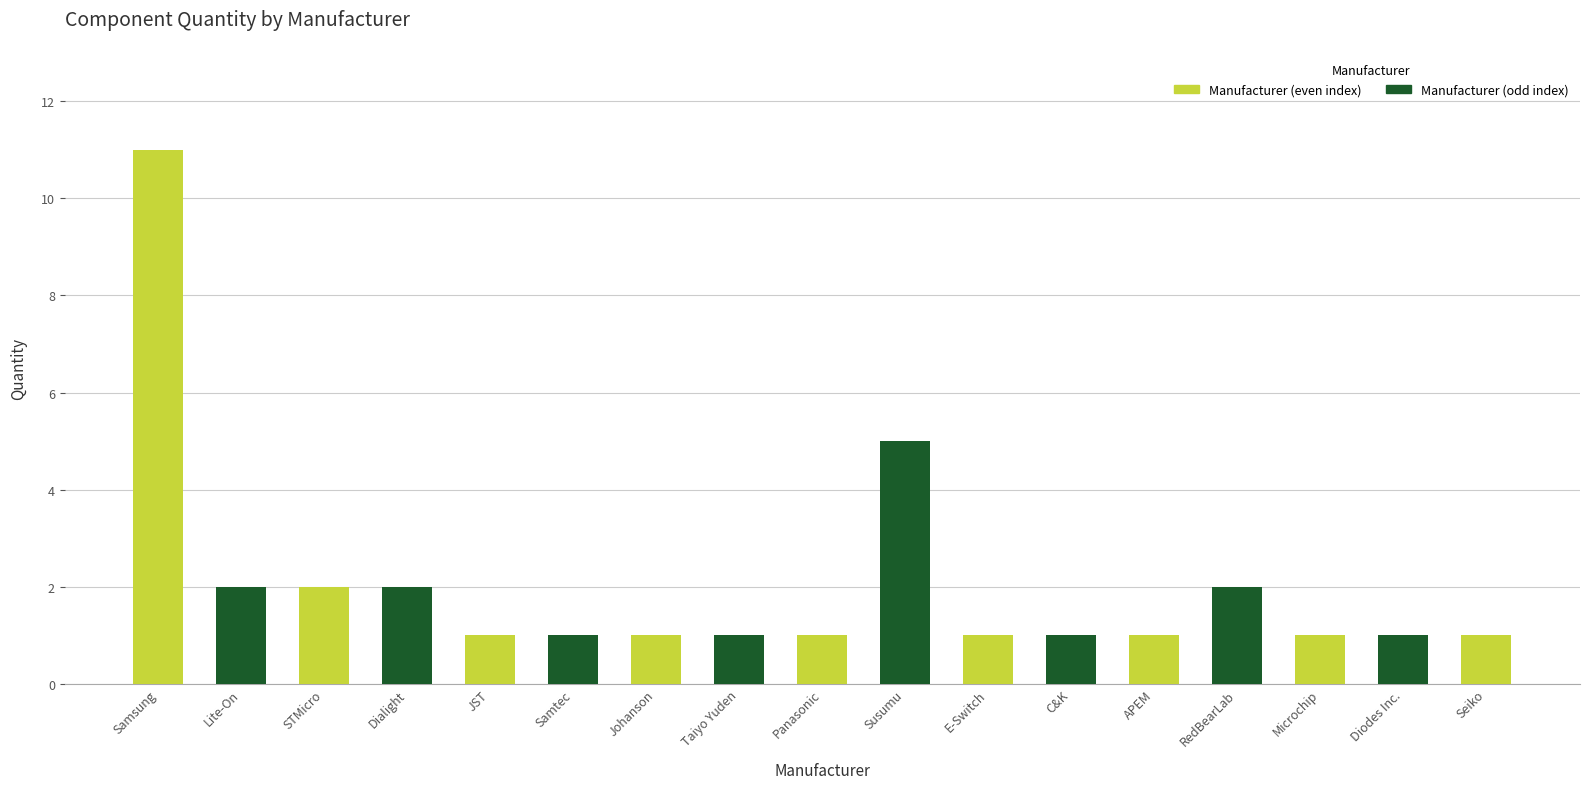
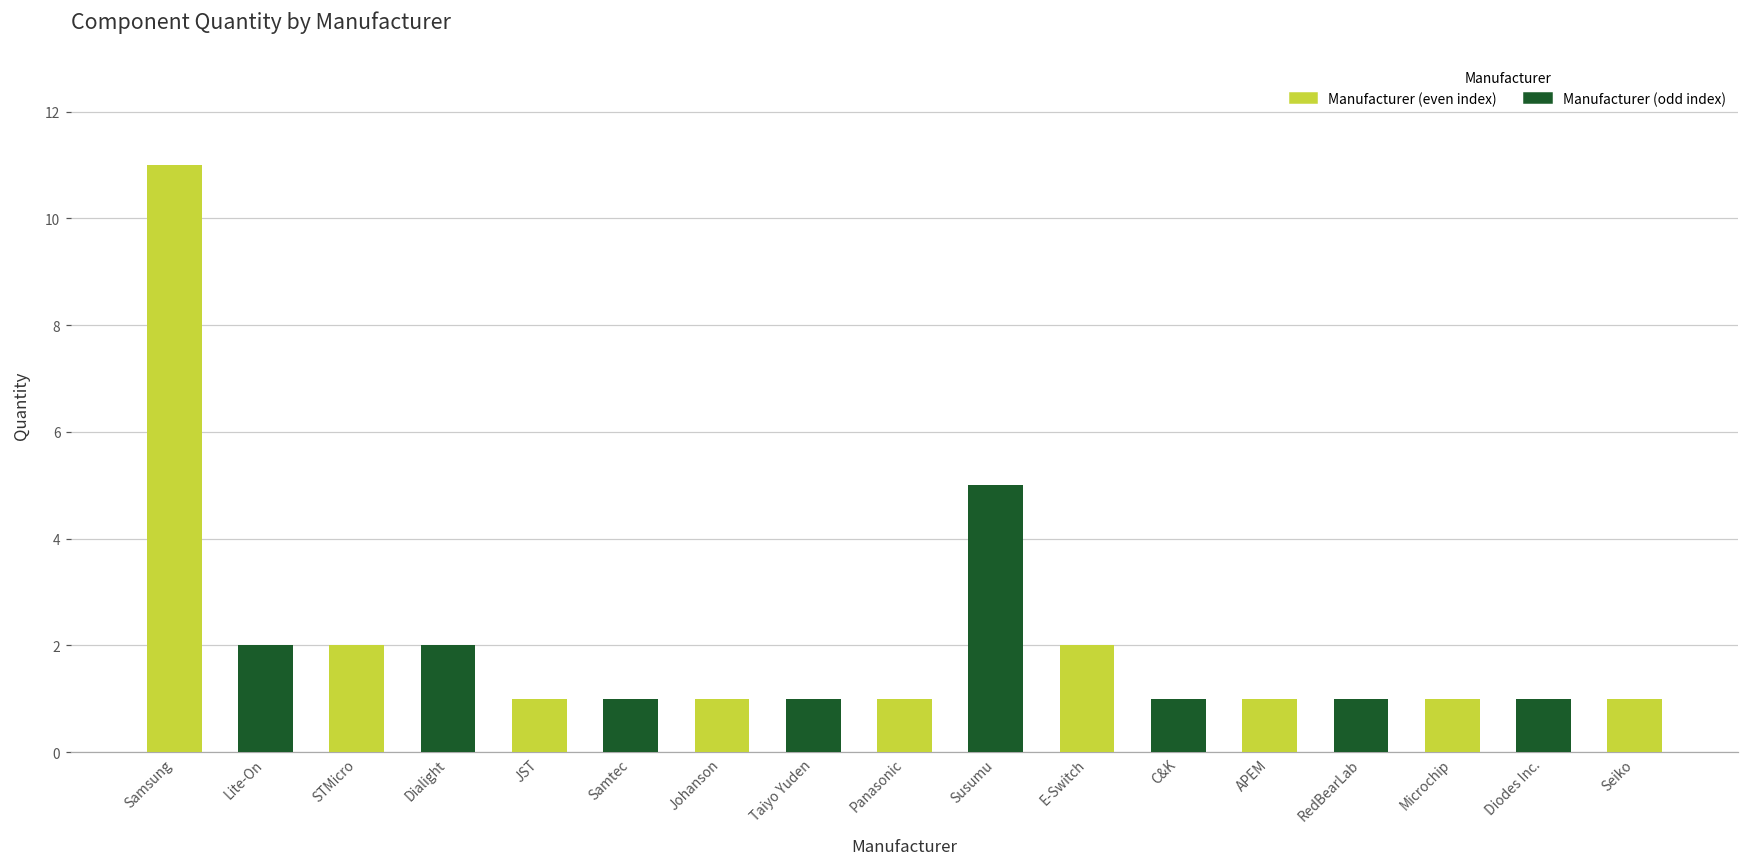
  {
    "Samsung": 11,
    "Lite-On": 2,
    "STMicro": 2,
    "Dialight": 2,
    "JST": 1,
    "Samtec": 1,
    "Johanson": 1,
    "Taiyo Yuden": 1,
    "Panasonic": 1,
    "Susumu": 5,
-   "E-Switch": 1,
+   "E-Switch": 2,
    "C&K": 1,
    "APEM": 1,
-   "RedBearLab": 2,
+   "RedBearLab": 1,
    "Microchip": 1,
    "Diodes Inc.": 1,
    "Seiko": 1
  }
